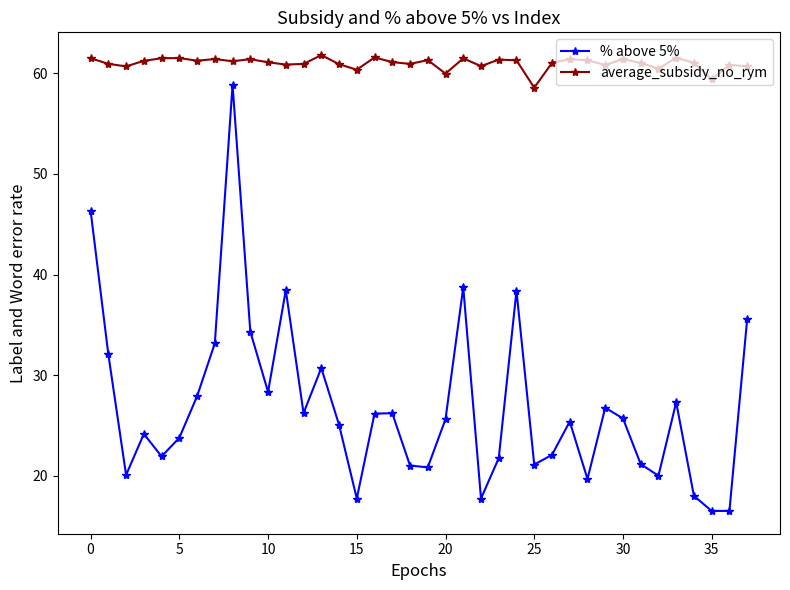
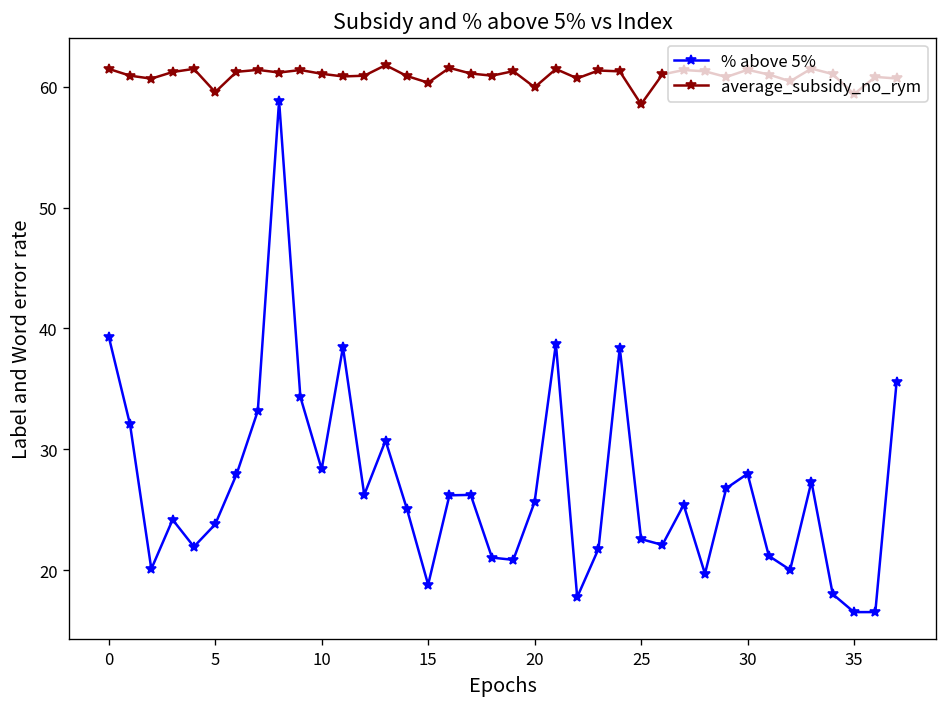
  {
    "% above 5%": {
-     "0": 46.3,
+     "0": 39.3,
      "5": 23.8,
      "10": 28.3,
-     "15": 17.7,
+     "15": 18.8,
      "20": 25.6,
-     "25": 21.1,
-     "30": 25.7,
+     "25": 22.6,
+     "30": 28.0,
      "35": 16.5
    },
    "average_subsidy_no_rym": {
      "0": 61.5,
-     "5": 61.5,
+     "5": 59.6,
      "10": 61.1,
      "15": 60.3,
      "20": 60.0,
      "25": 58.6
    }
  }
